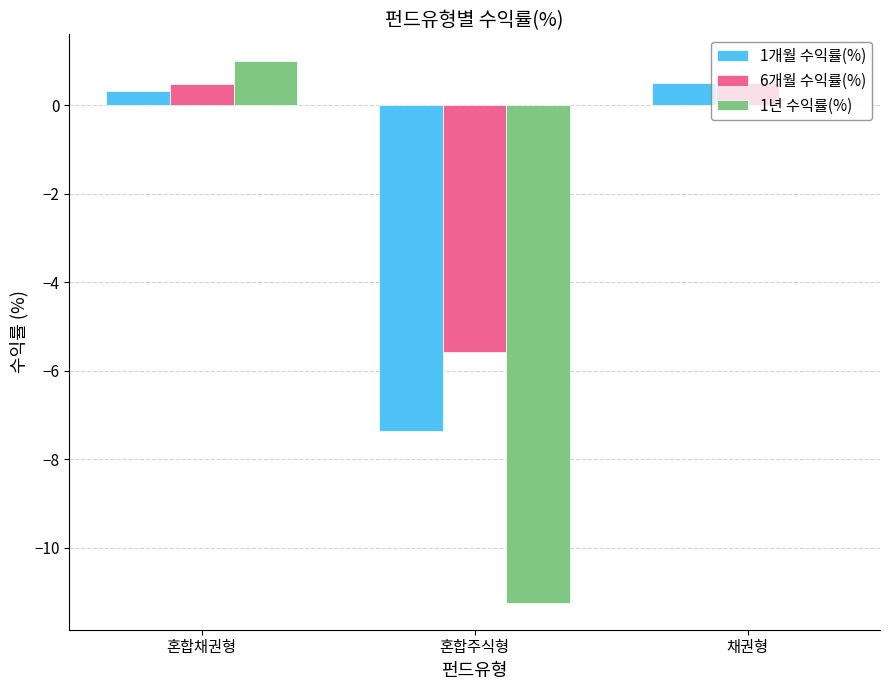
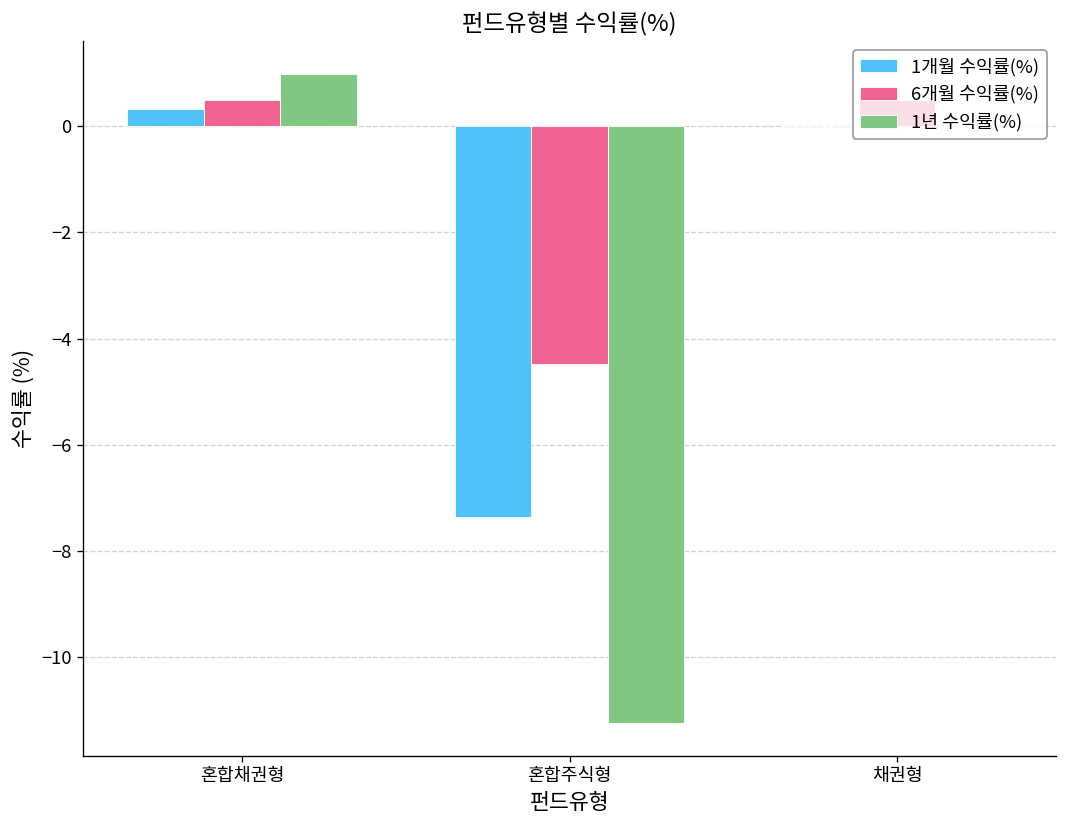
  {
    "1개월 수익률(%)": {
      "혼합채권형": 0.3,
      "혼합주식형": -7.4,
-     "채권형": 0.5
+     "채권형": 0.0
    },
    "6개월 수익률(%)": {
      "혼합채권형": 0.5,
-     "혼합주식형": -5.6
+     "혼합주식형": -4.5
    },
    "1년 수익률(%)": {
      "혼합채권형": 1.0,
      "혼합주식형": -11.2
    }
  }
